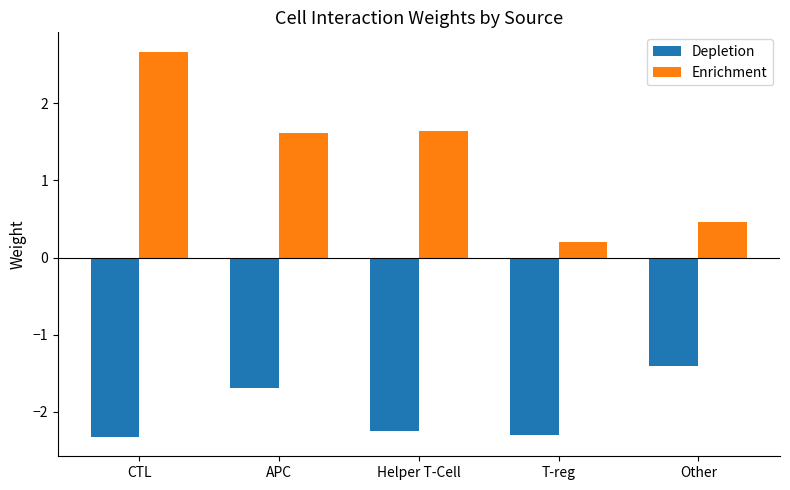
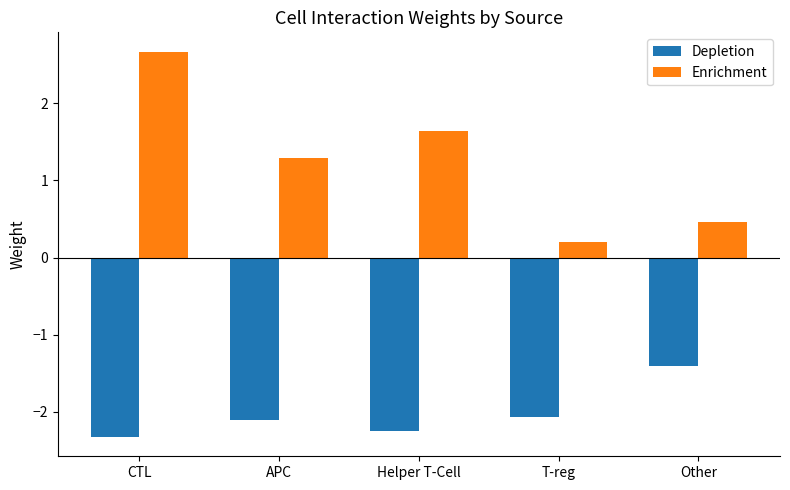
  {
    "Depletion": {
      "CTL": -2.3,
-     "APC": -1.7,
+     "APC": -2.1,
      "Helper T-Cell": -2.2,
-     "T-reg": -2.3,
+     "T-reg": -2.1,
      "Other": -1.4
    },
    "Enrichment": {
      "CTL": 2.7,
-     "APC": 1.6,
+     "APC": 1.3,
      "Helper T-Cell": 1.6,
      "T-reg": 0.2,
      "Other": 0.5
    }
  }
